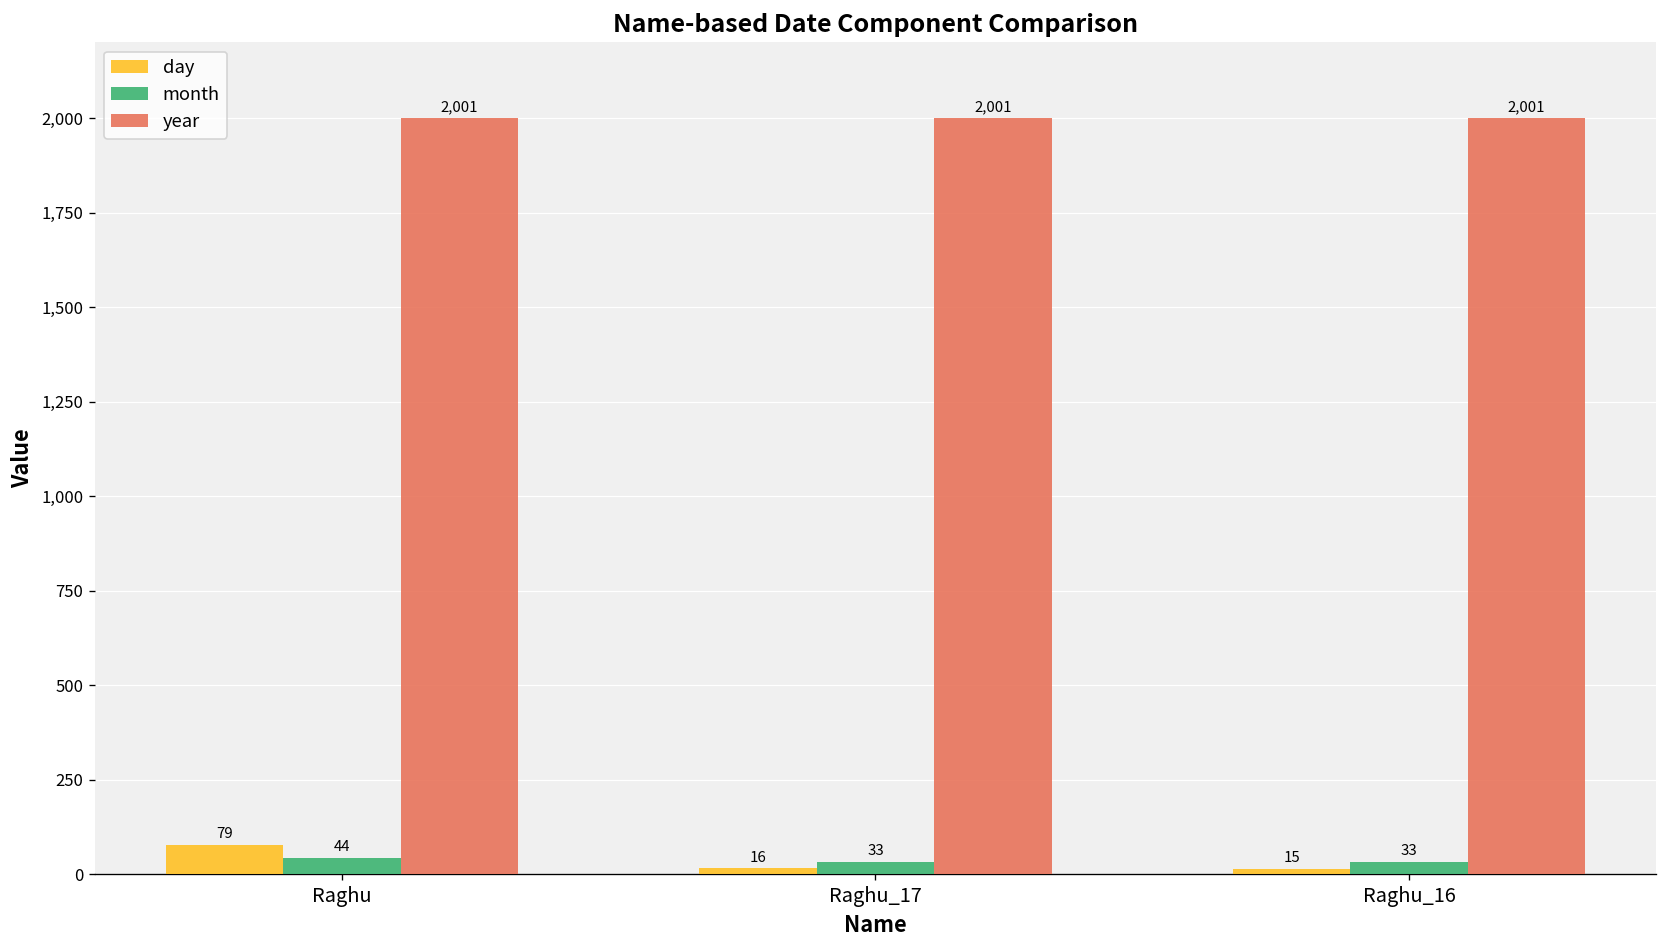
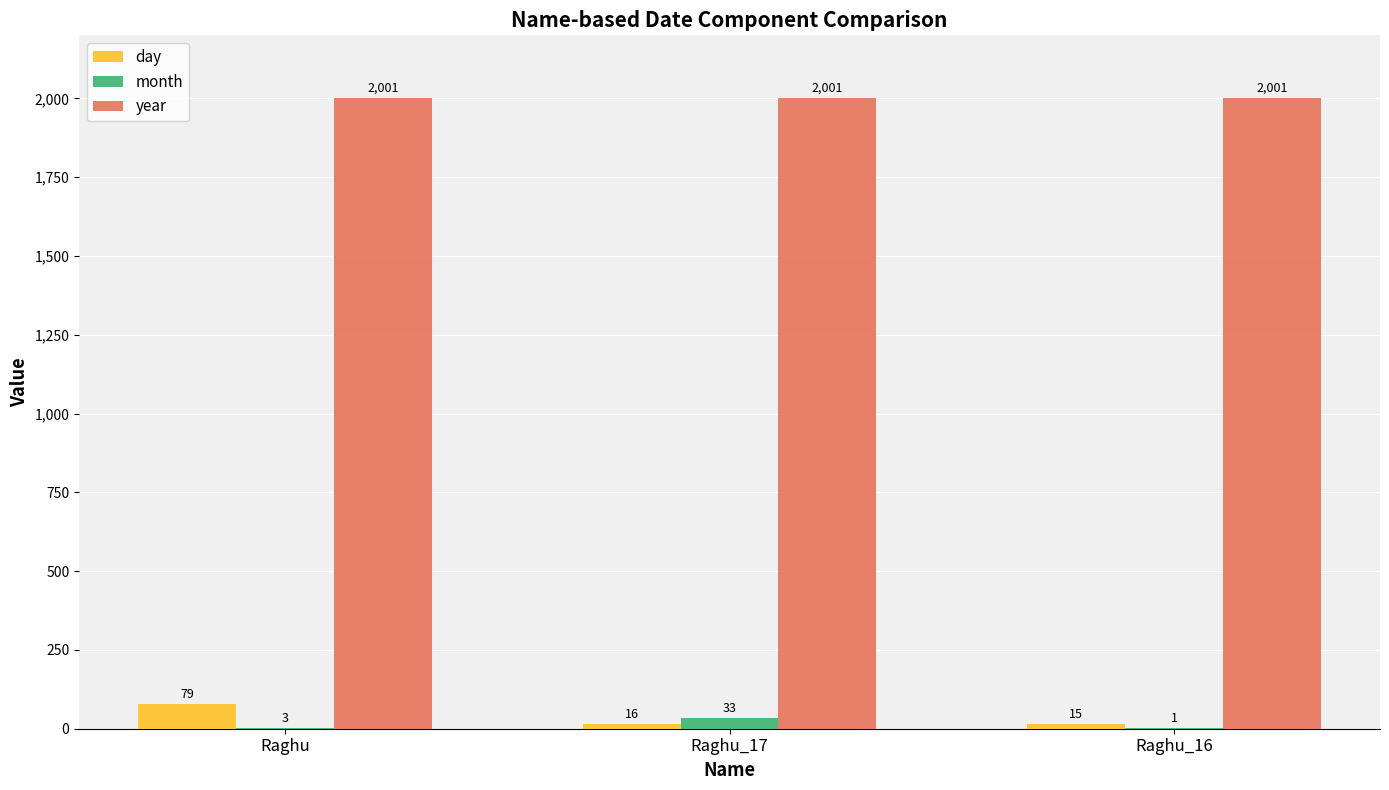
  {
    "day": {
      "Raghu": "79",
      "Raghu_17": "16",
      "Raghu_16": "15"
    },
    "month": {
-     "Raghu": "44",
+     "Raghu": "3",
      "Raghu_17": "33",
-     "Raghu_16": "33"
+     "Raghu_16": "1"
    },
    "year": {
      "Raghu": "2,001",
      "Raghu_17": "2,001",
      "Raghu_16": "2,001"
    }
  }
